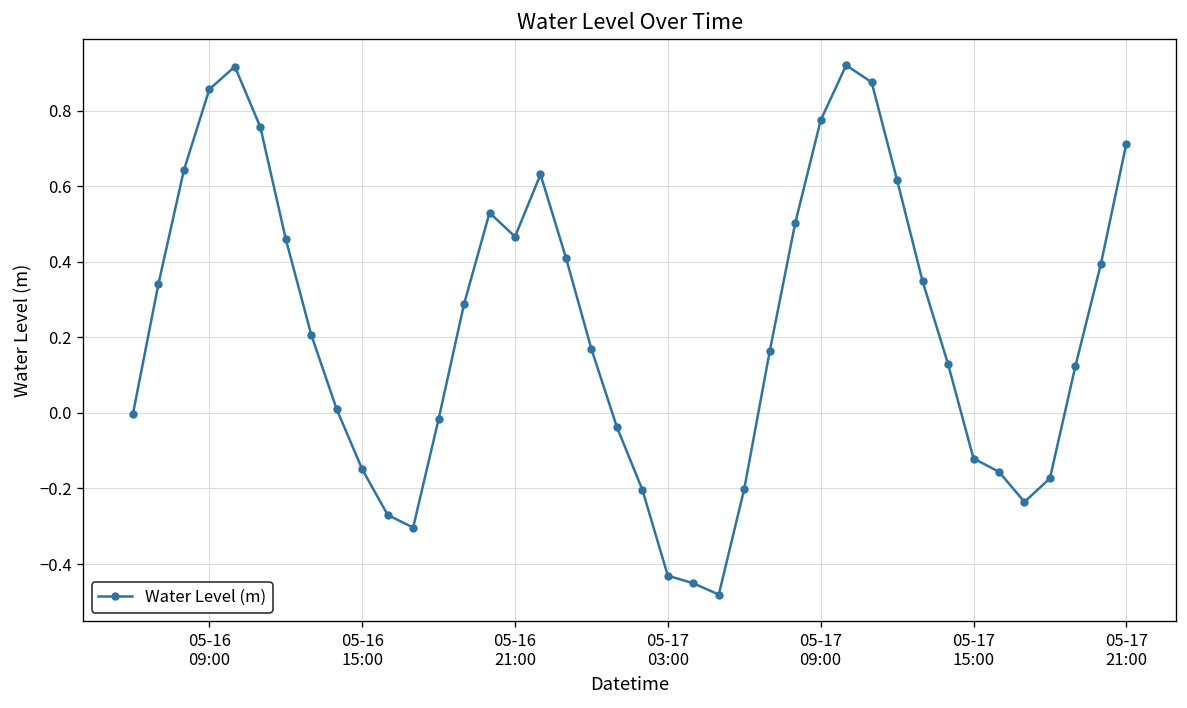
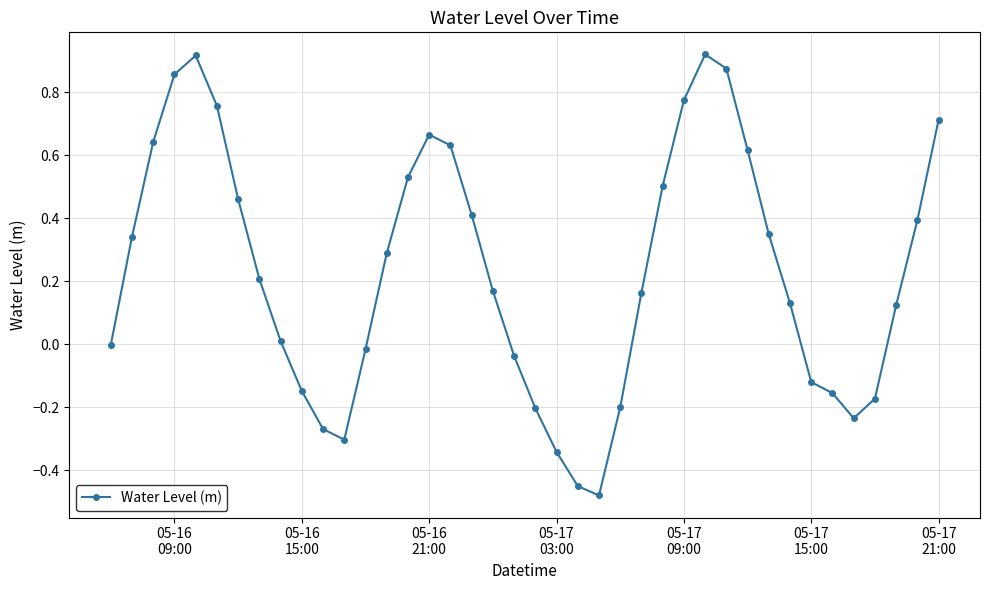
  {
    "05-16 09:00": 0.86,
    "05-16 15:00": -0.15,
-   "05-16 21:00": 0.47,
-   "05-17 03:00": -0.43,
+   "05-16 21:00": 0.66,
+   "05-17 03:00": -0.34,
    "05-17 09:00": 0.77,
    "05-17 15:00": -0.12,
    "05-17 21:00": 0.71
  }
